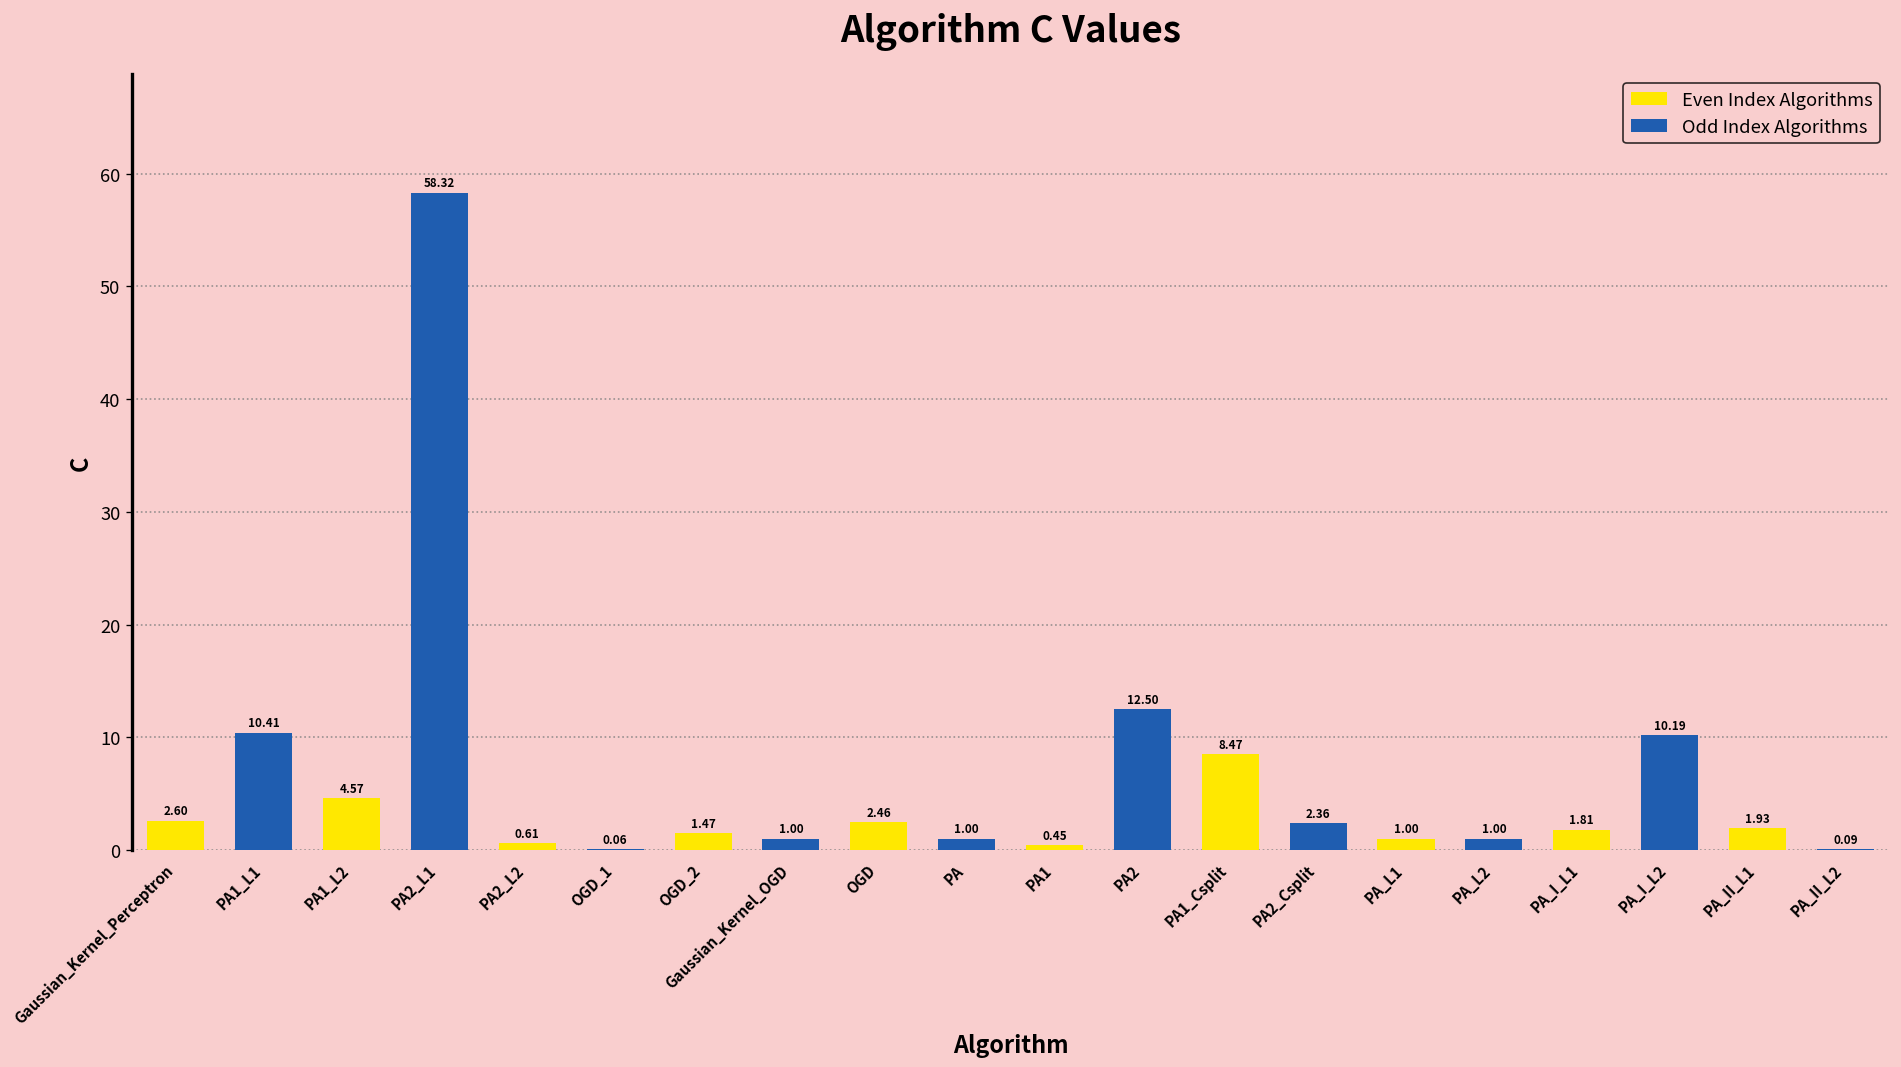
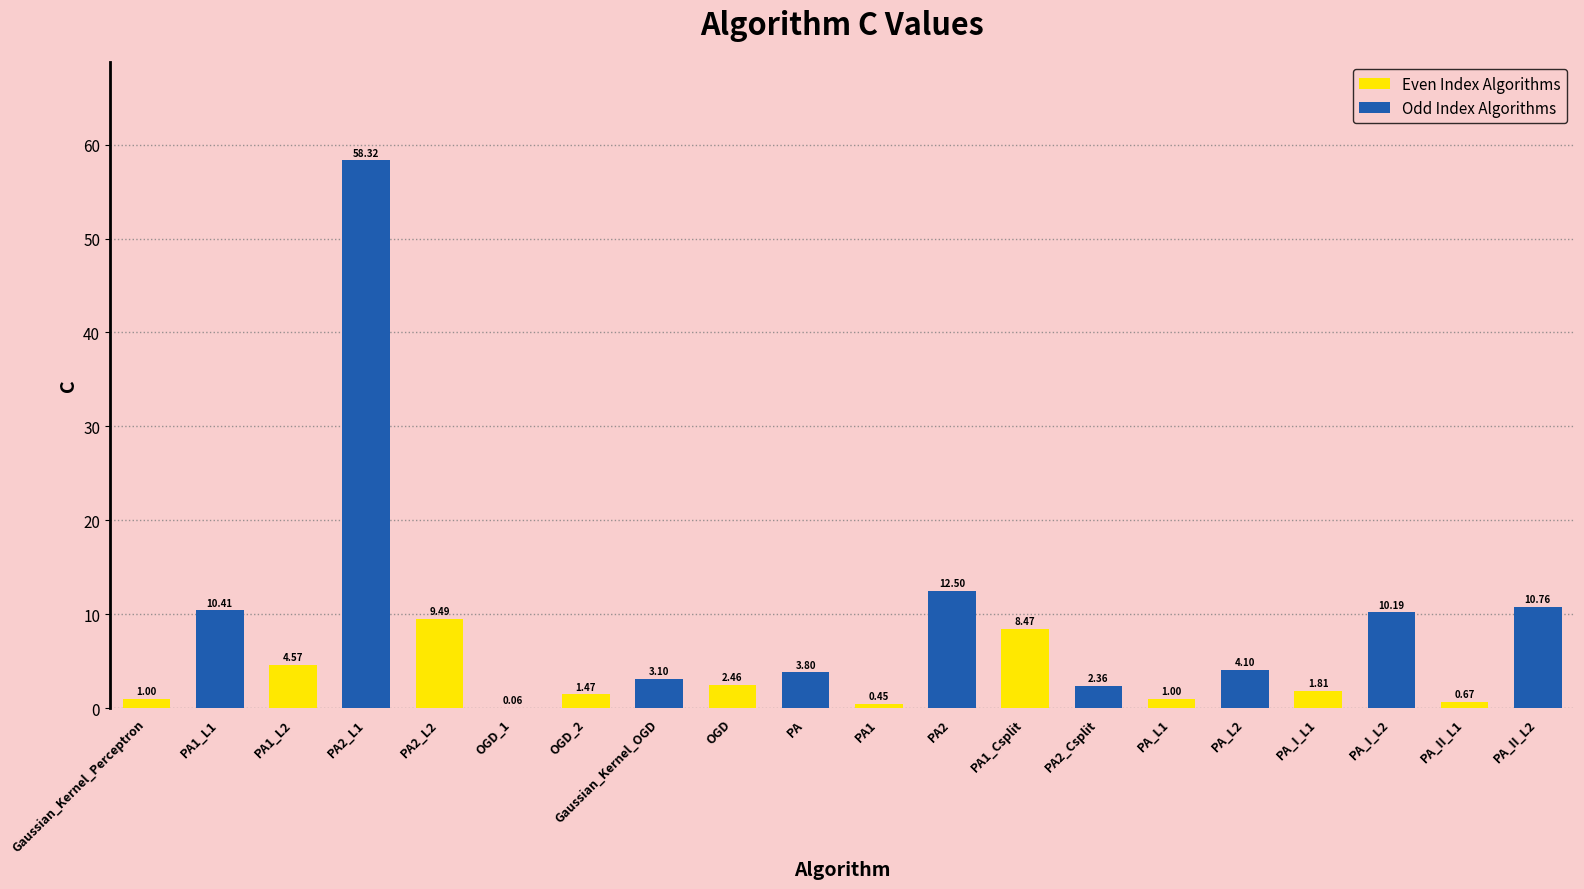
  {
-   "Gaussian_Kernel_Perceptron": 2.60,
+   "Gaussian_Kernel_Perceptron": 1.00,
    "PA1_L1": 10.41,
    "PA1_L2": 4.57,
    "PA2_L1": 58.32,
-   "PA2_L2": 0.61,
+   "PA2_L2": 9.49,
    "OGD_1": 0.06,
    "OGD_2": 1.47,
-   "Gaussian_Kernel_OGD": 1.00,
+   "Gaussian_Kernel_OGD": 3.10,
    "OGD": 2.46,
-   "PA": 1.00,
+   "PA": 3.80,
    "PA1": 0.45,
    "PA2": 12.50,
    "PA1_Csplit": 8.47,
    "PA2_Csplit": 2.36,
    "PA_L1": 1.00,
-   "PA_L2": 1.00,
+   "PA_L2": 4.10,
    "PA_I_L1": 1.81,
    "PA_I_L2": 10.19,
-   "PA_II_L1": 1.93,
-   "PA_II_L2": 0.09
+   "PA_II_L1": 0.67,
+   "PA_II_L2": 10.76
  }
